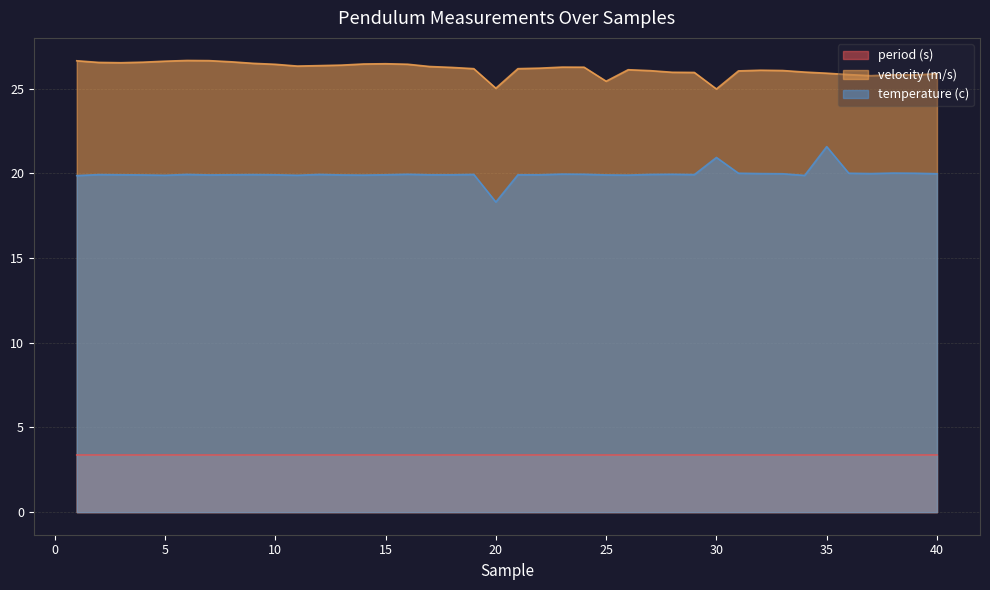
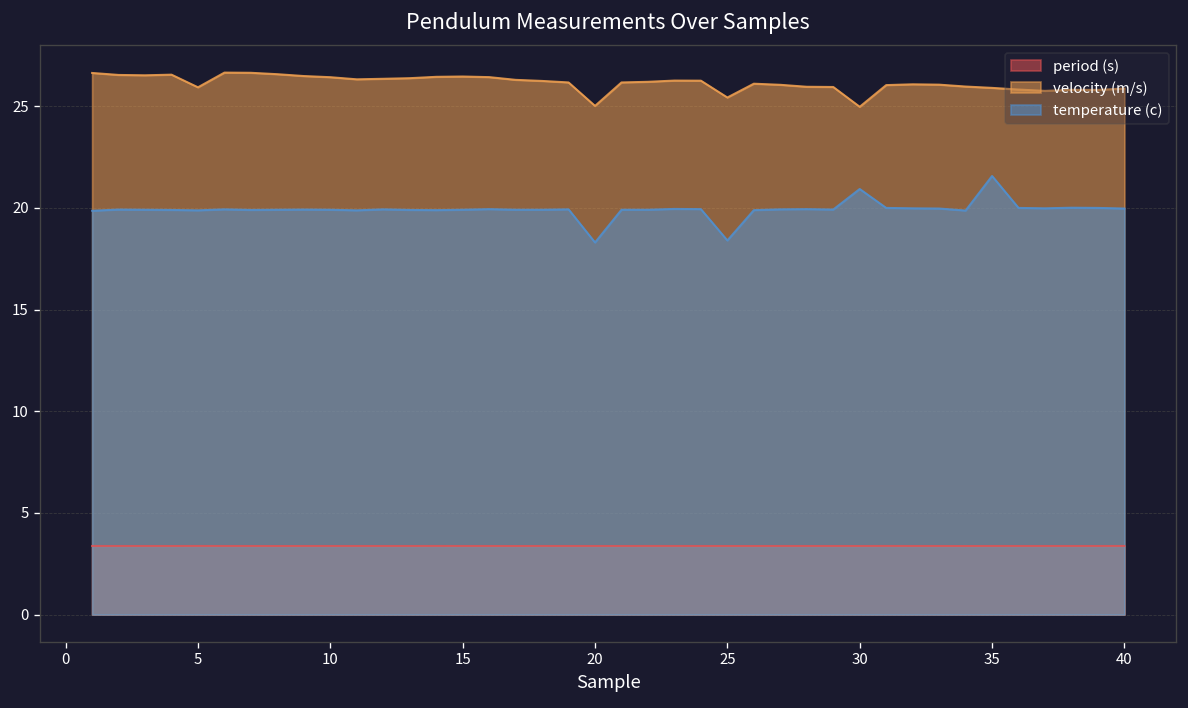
  {
    "period (s)": {
      "5": 3.4,
      "10": 3.4,
      "15": 3.4,
      "20": 3.4,
      "25": 3.4,
      "30": 3.4,
      "35": 3.4,
      "40": 3.4
    },
    "velocity (m/s)": {
-     "5": 26.6,
+     "5": 25.9,
      "10": 26.4,
      "15": 26.5,
      "20": 25.0,
      "25": 25.4,
      "30": 25.0,
      "35": 25.9
    },
    "temperature (c)": {
      "5": 19.9,
      "10": 19.9,
      "15": 19.9,
      "20": 18.3,
-     "25": 19.9,
+     "25": 18.4,
      "30": 20.9,
      "35": 21.6,
      "40": 20.0
    }
  }
